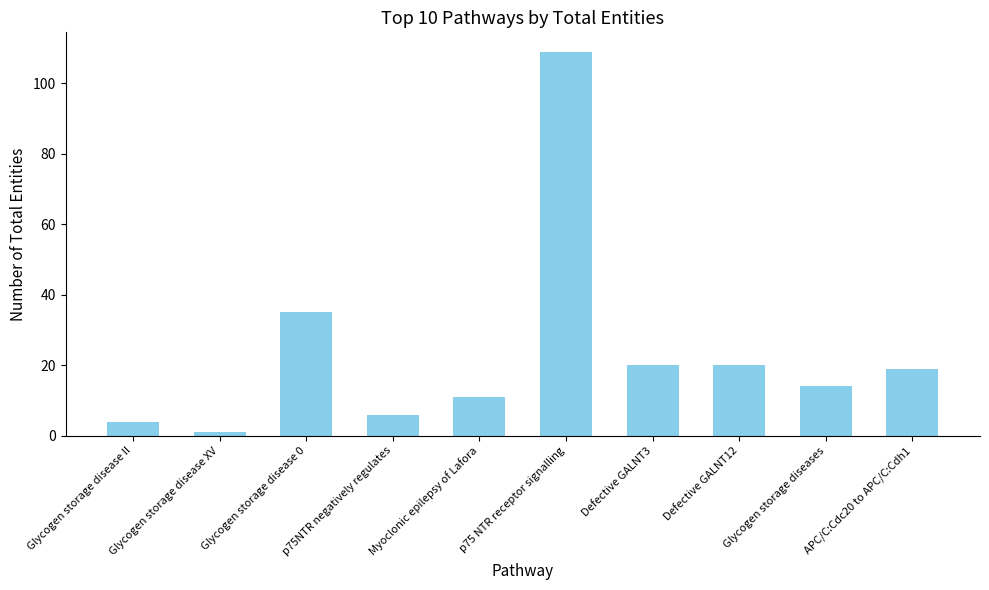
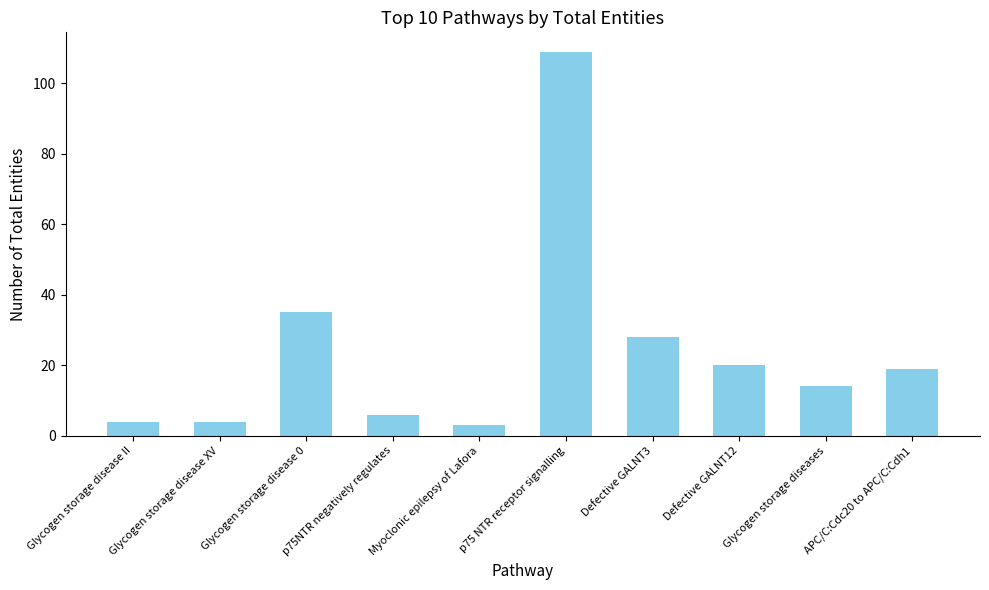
  {
    "Glycogen storage disease II": 4,
-   "Glycogen storage disease XV": 1,
+   "Glycogen storage disease XV": 4,
    "Glycogen storage disease 0": 35,
    "p75NTR negatively regulates": 6,
-   "Myoclonic epilepsy of Lafora": 11,
+   "Myoclonic epilepsy of Lafora": 3,
    "p75 NTR receptor signalling": 109,
-   "Defective GALNT3": 20,
+   "Defective GALNT3": 28,
    "Defective GALNT12": 20,
    "Glycogen storage diseases": 14,
    "APC/C:Cdc20 to APC/C:Cdh1": 19
  }
